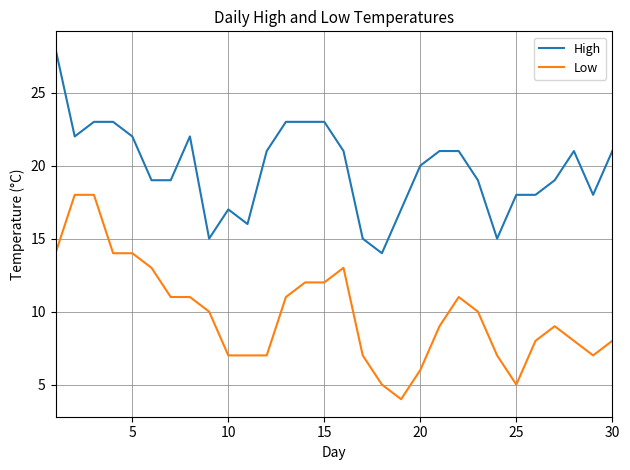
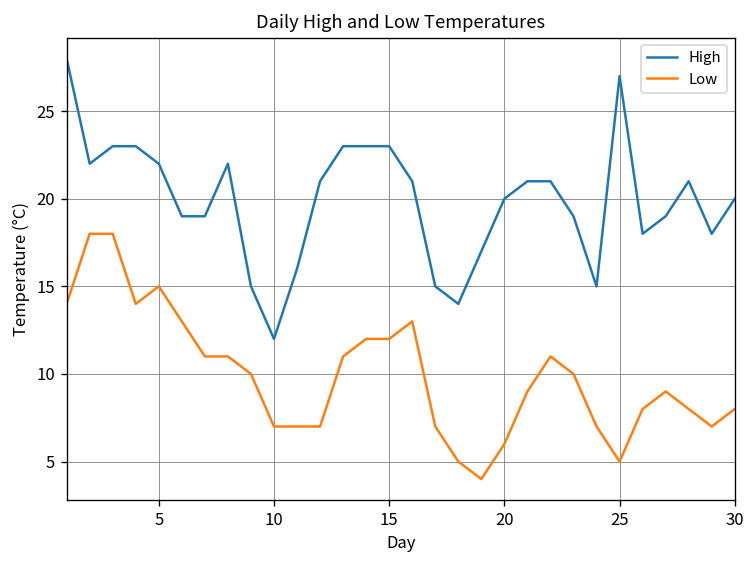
  {
    "High": {
      "5": 22,
-     "10": 17,
+     "10": 12,
      "15": 23,
      "20": 20,
-     "25": 18,
-     "30": 21
+     "25": 27,
+     "30": 20
    },
    "Low": {
-     "5": 14,
+     "5": 15,
      "10": 7,
      "15": 12,
      "20": 6,
      "25": 5,
      "30": 8
    }
  }
